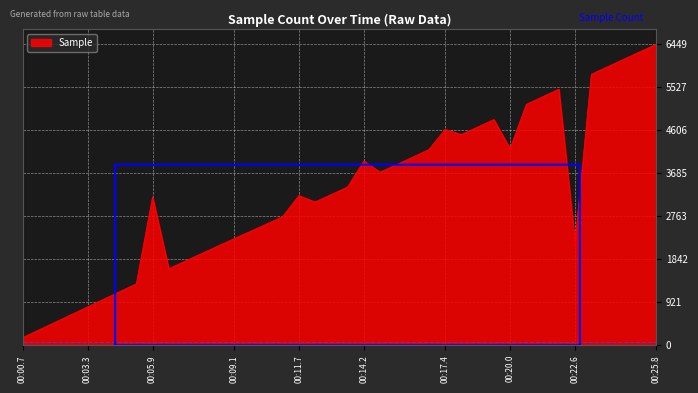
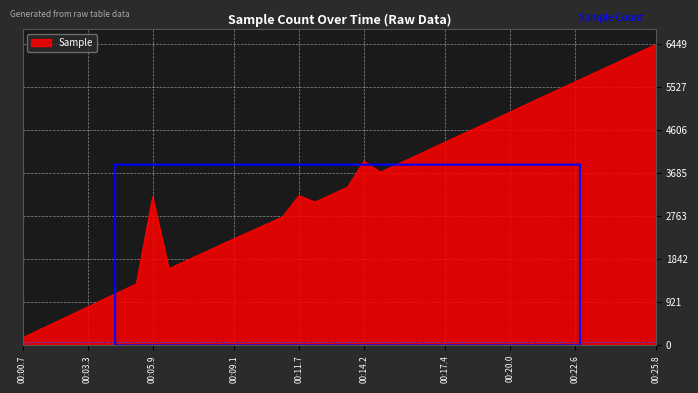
  {
    "00:00.7": 200,
    "00:03.3": 800,
    "00:05.9": 3200,
    "00:09.1": 2300,
    "00:11.7": 3200,
    "00:14.2": 4000,
-   "00:17.4": 4600,
-   "00:20.0": 4200,
-   "00:22.6": 2200,
+   "00:17.4": 4400,
+   "00:20.0": 5000,
+   "00:22.6": 5600,
    "00:25.8": 6400
  }
